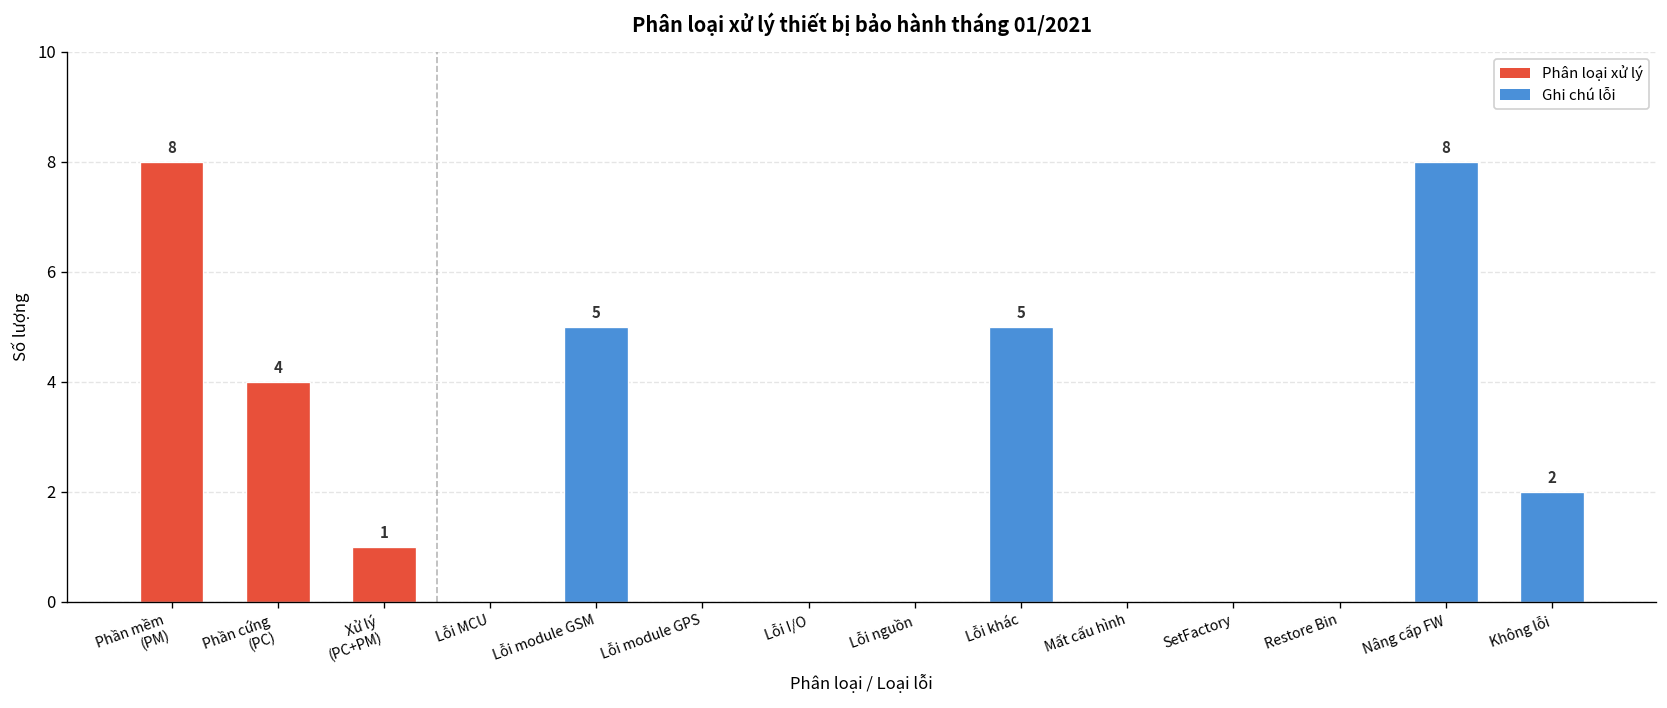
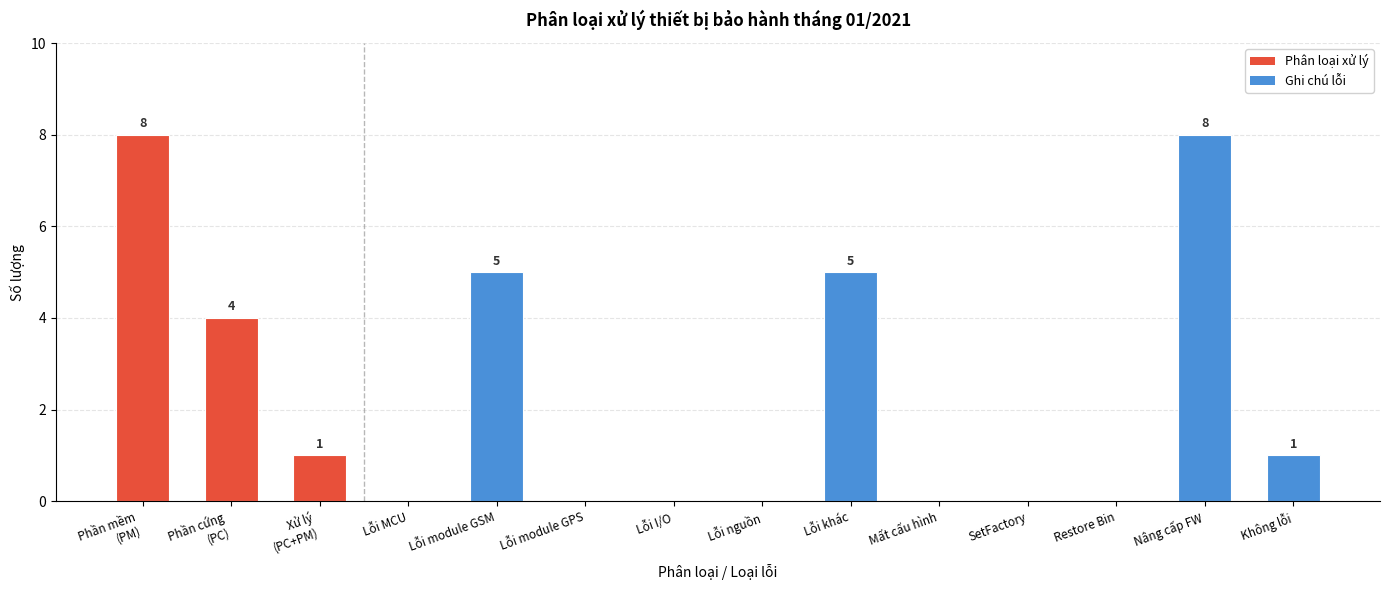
  {
    "Phần mềm (PM)": 8,
    "Phần cứng (PC)": 4,
    "Xử lý (PC+PM)": 1,
    "Lỗi module GSM": 5,
    "Lỗi khác": 5,
    "Nâng cấp FW": 8,
-   "Không lỗi": 2
+   "Không lỗi": 1
  }
